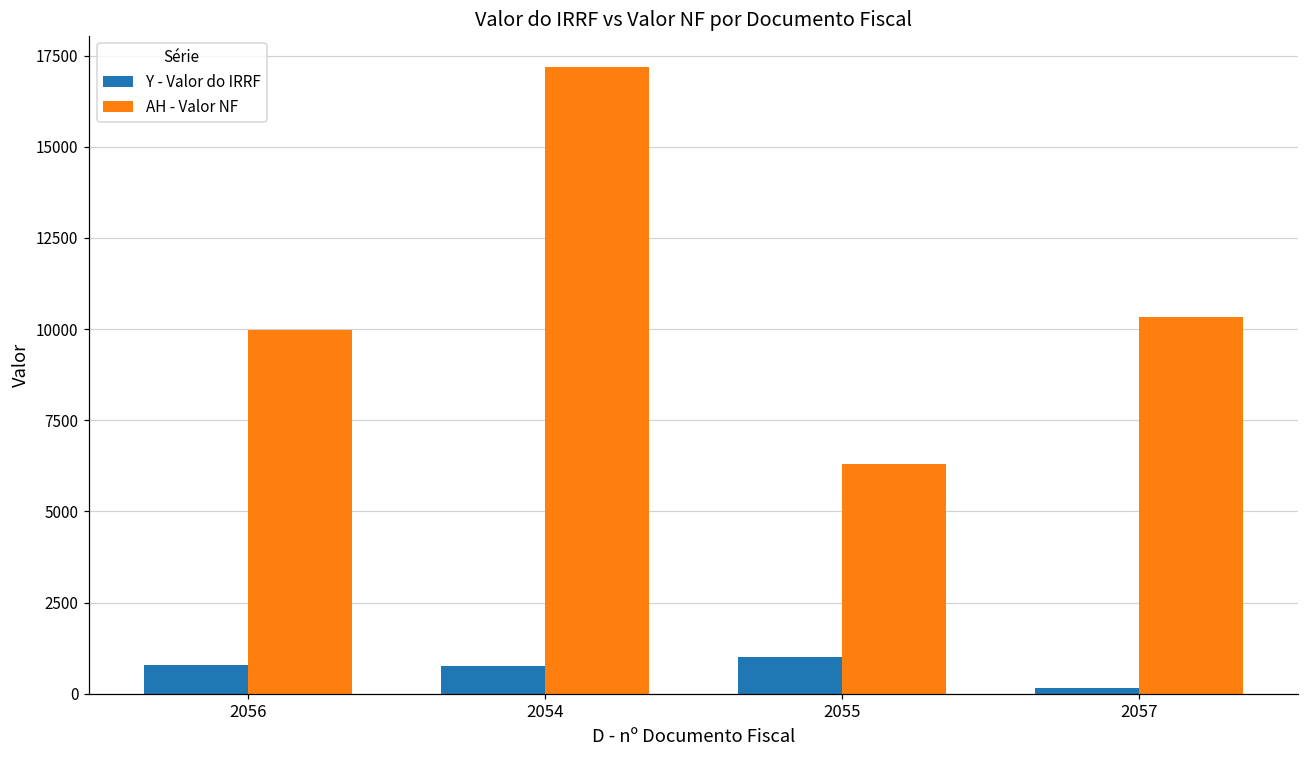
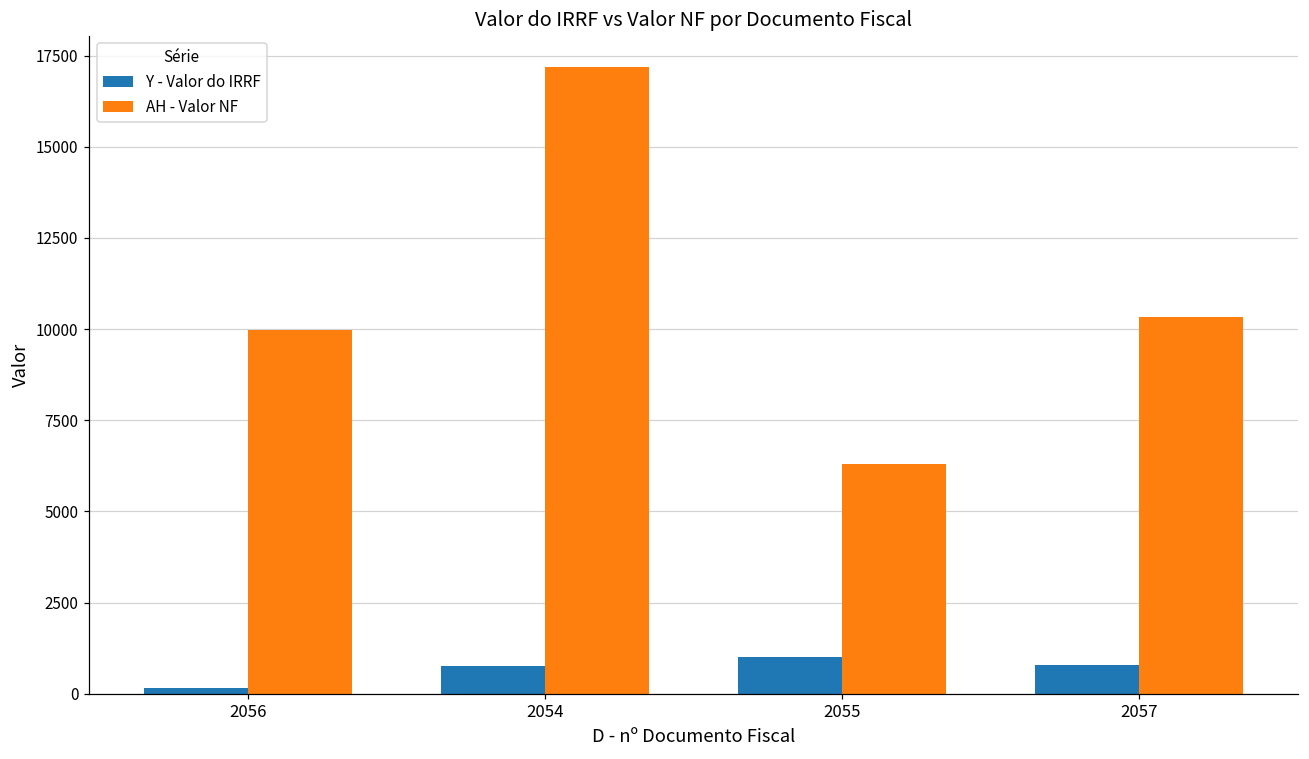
  {
    "Y - Valor do IRRF": {
-     "2056": 800,
+     "2056": 100,
      "2054": 800,
      "2055": 1000,
-     "2057": 200
+     "2057": 800
    },
    "AH - Valor NF": {
      "2056": 10000,
      "2054": 17200,
      "2055": 6300,
      "2057": 10300
    }
  }
